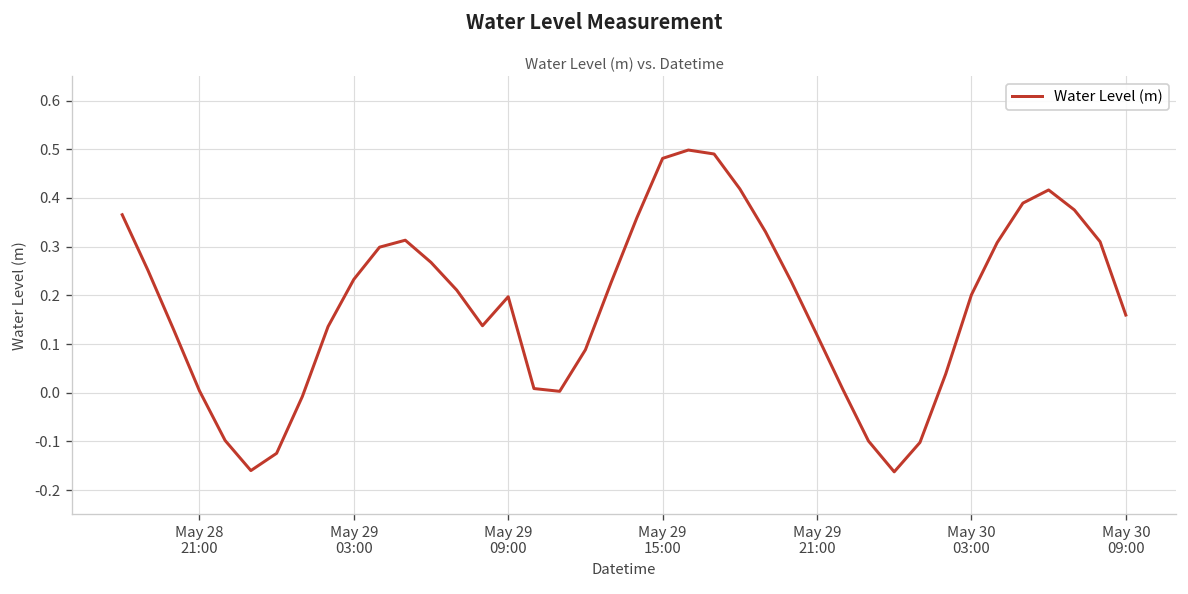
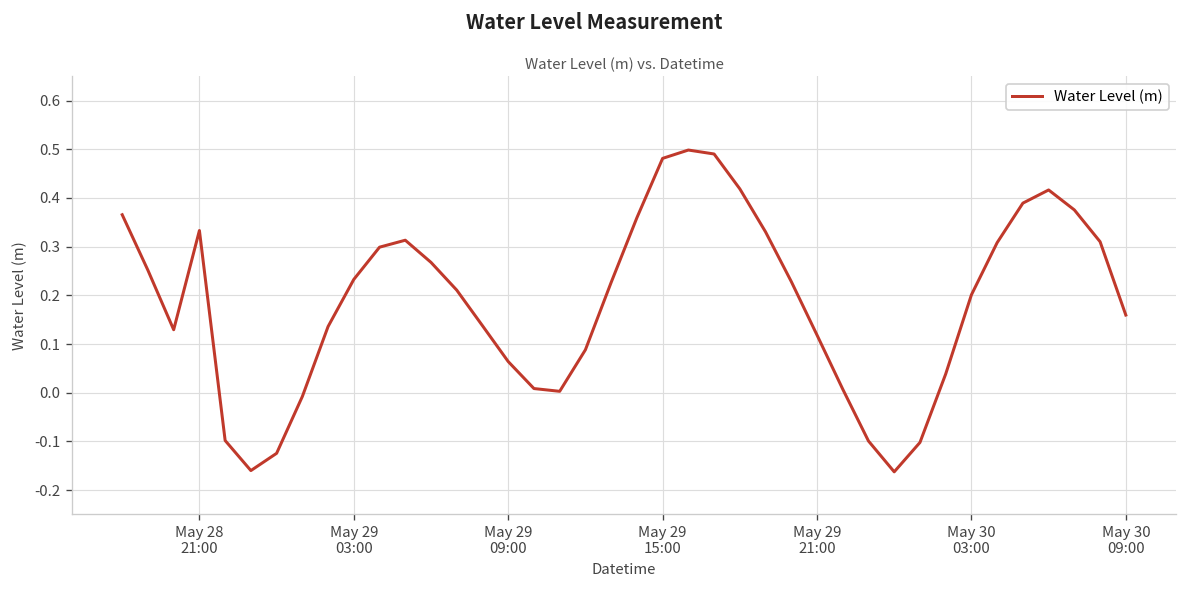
  {
-   "May 28 21:00": 0.00,
+   "May 28 21:00": 0.33,
    "May 29 03:00": 0.23,
-   "May 29 09:00": 0.20,
+   "May 29 09:00": 0.06,
    "May 29 15:00": 0.48,
    "May 29 21:00": 0.12,
    "May 30 03:00": 0.20,
    "May 30 09:00": 0.16
  }
